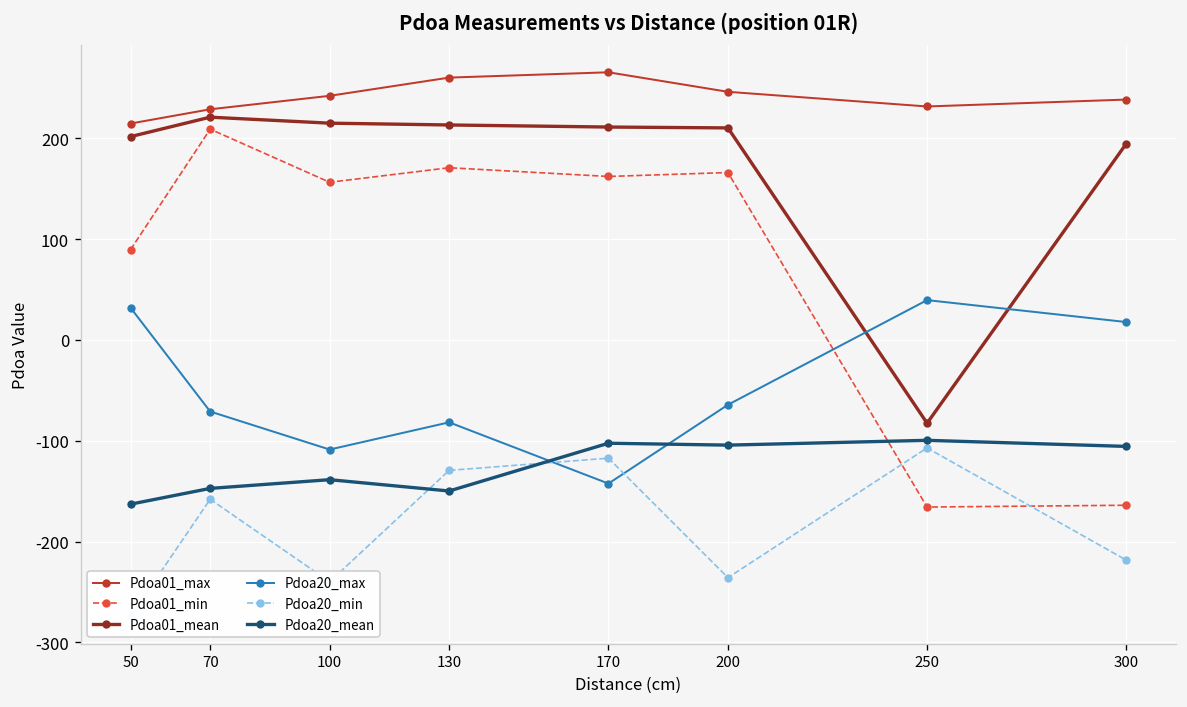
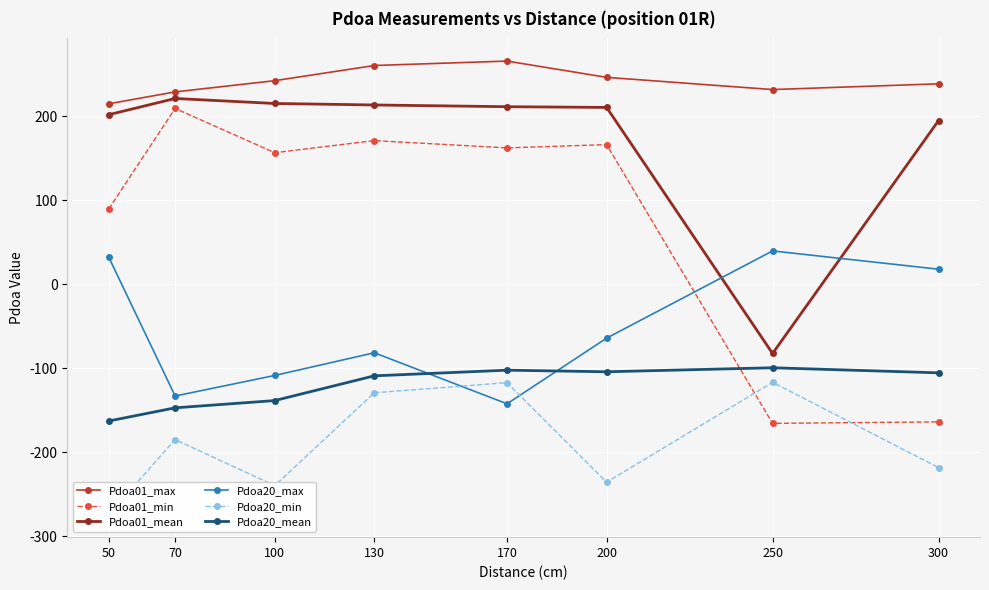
  {
    "Pdoa20_max": {
      "50": 30,
-     "70": -70,
+     "70": -130,
      "100": -110,
      "130": -80,
      "170": -140,
      "200": -60,
      "250": 40,
      "300": 20
    },
    "Pdoa20_min": {
-     "70": -160,
+     "70": -180,
      "130": -130,
      "170": -120,
      "200": -240,
-     "250": -110,
+     "250": -120,
      "300": -220
    },
    "Pdoa20_mean": {
      "50": -160,
      "70": -150,
      "100": -140,
-     "130": -150,
+     "130": -110,
      "170": -100,
      "200": -100,
      "250": -100,
      "300": -110
    }
  }
